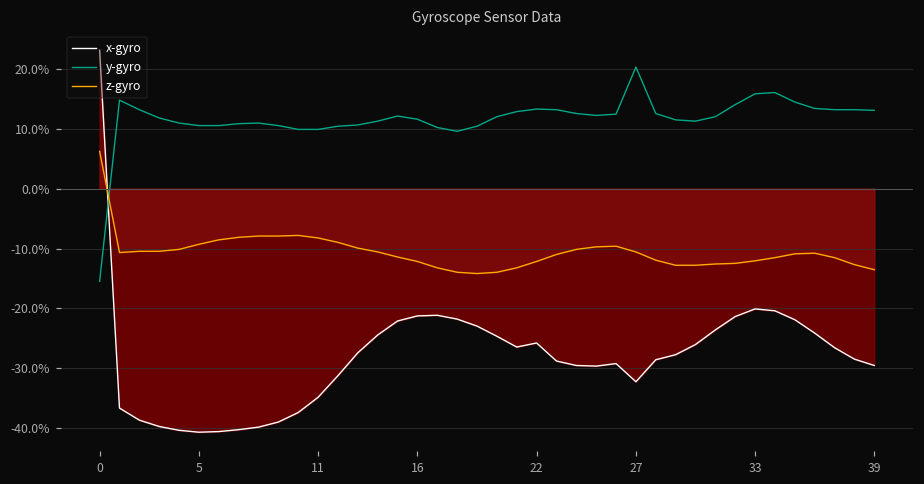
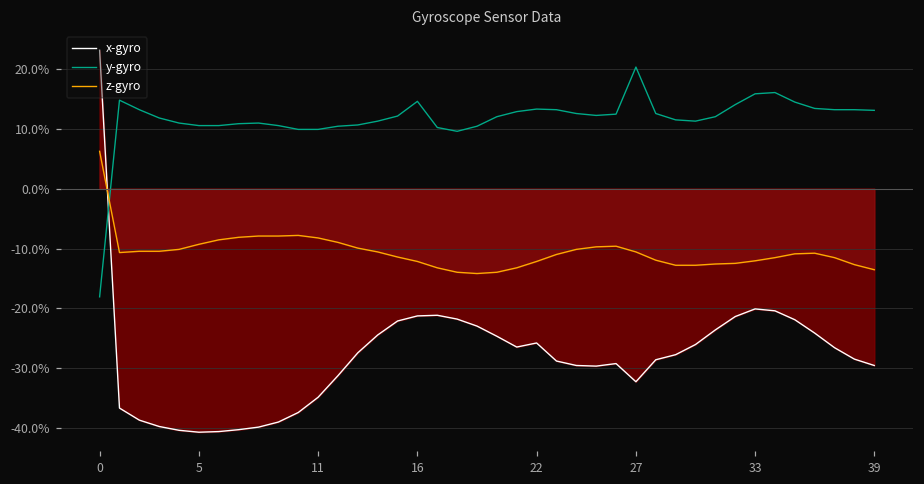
  {
    "x-gyro": {
      "5": "-41%",
      "11": "-35%",
      "16": "-21%",
      "22": "-26%",
      "27": "-32%",
      "33": "-20%",
      "39": "-30%"
    },
    "y-gyro": {
-     "0": "-15%",
+     "0": "-18%",
      "5": "11%",
      "11": "10%",
-     "16": "12%",
+     "16": "15%",
      "22": "13%",
      "27": "20%",
      "33": "16%",
      "39": "13%"
    },
    "z-gyro": {
      "5": "-9%",
      "11": "-8%",
      "16": "-12%",
      "22": "-12%",
      "27": "-11%",
      "33": "-12%",
      "39": "-14%"
    }
  }
